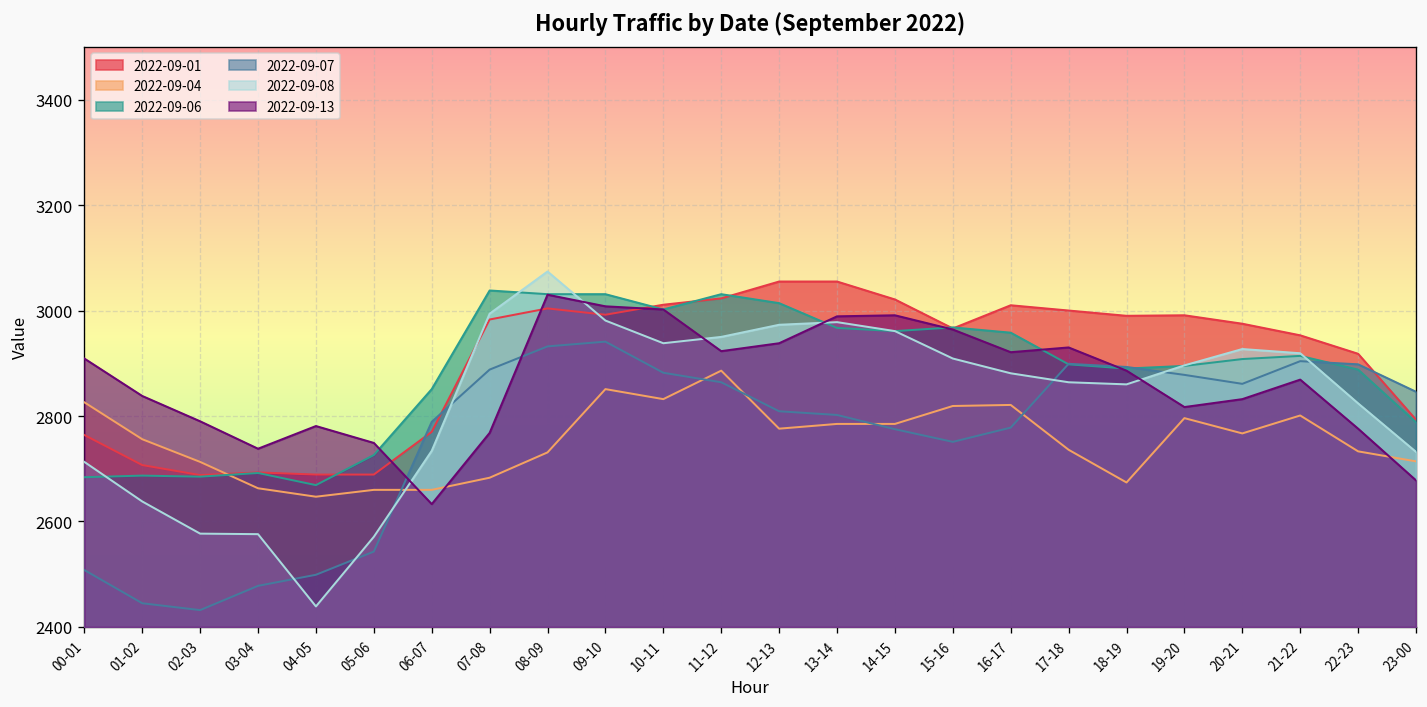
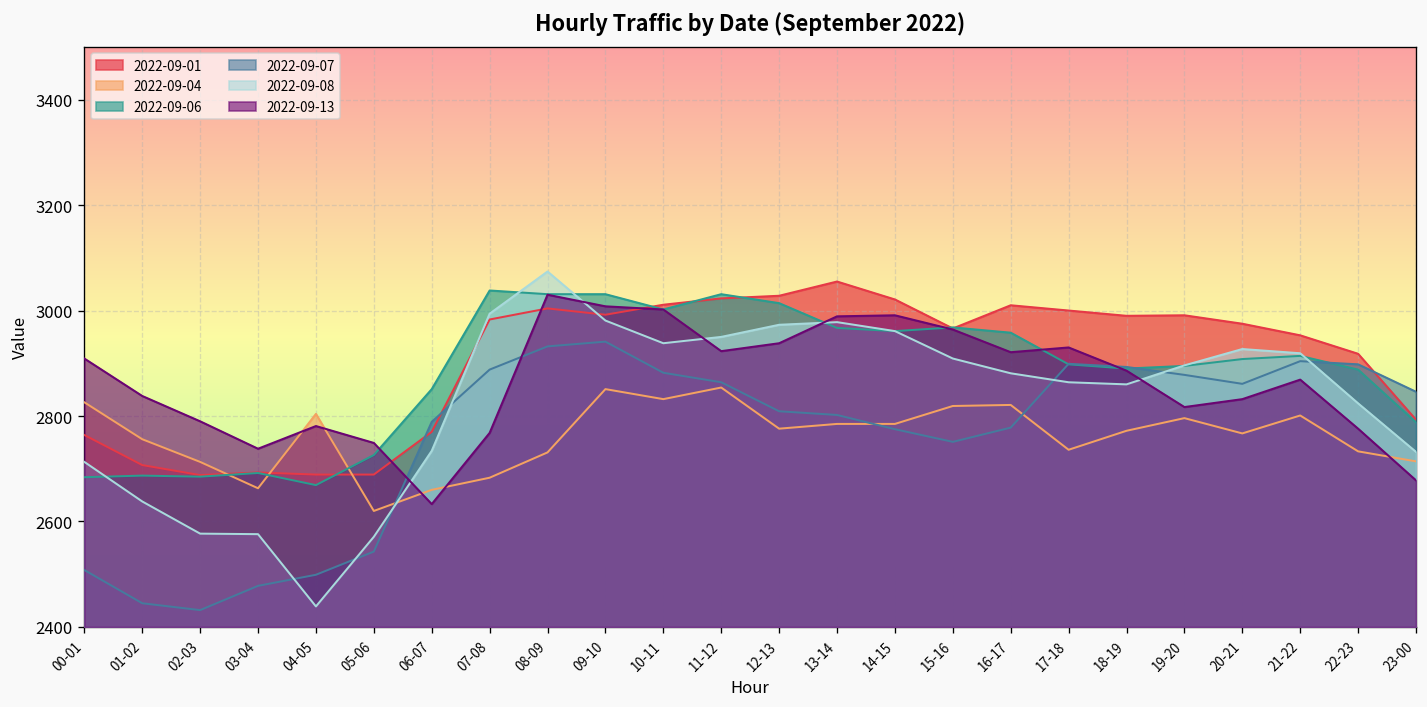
  {
    "2022-09-01": {
      "00-01": 2760,
      "01-02": 2710,
      "04-05": 2690,
      "05-06": 2690,
      "06-07": 2770,
      "07-08": 2980,
      "08-09": 3000,
      "09-10": 2990,
      "10-11": 3010,
      "11-12": 3020,
-     "12-13": 3060,
+     "12-13": 3030,
      "13-14": 3060,
      "14-15": 3020,
      "16-17": 3010,
      "17-18": 3000,
      "18-19": 2990,
      "19-20": 2990,
      "20-21": 2980,
      "21-22": 2950,
      "22-23": 2920
    },
    "2022-09-04": {
      "00-01": 2830,
      "01-02": 2760,
      "02-03": 2710,
      "03-04": 2660,
-     "04-05": 2650,
-     "05-06": 2660,
+     "04-05": 2800,
+     "05-06": 2620,
      "06-07": 2660,
      "07-08": 2680,
      "08-09": 2730,
      "09-10": 2850,
      "10-11": 2830,
-     "11-12": 2890,
+     "11-12": 2850,
      "12-13": 2780,
      "13-14": 2790,
      "14-15": 2790,
      "15-16": 2820,
      "16-17": 2820,
      "17-18": 2740,
-     "18-19": 2670,
+     "18-19": 2770,
      "19-20": 2800,
      "20-21": 2770,
      "21-22": 2800,
      "22-23": 2730,
      "23-00": 2710
    },
    "2022-09-08": {
      "00-01": 2710,
      "01-02": 2640,
      "02-03": 2580,
      "03-04": 2580,
      "04-05": 2440,
      "05-06": 2570,
      "06-07": 2730,
      "07-08": 2990,
      "08-09": 3070,
      "09-10": 2980,
      "10-11": 2940,
      "11-12": 2950,
      "12-13": 2970,
      "13-14": 2980,
      "15-16": 2910,
      "16-17": 2880,
      "17-18": 2860,
      "18-19": 2860,
      "20-21": 2930,
      "22-23": 2820,
      "23-00": 2730
    },
    "2022-09-13": {
      "00-01": 2910,
      "01-02": 2840,
      "02-03": 2790,
      "03-04": 2740,
      "04-05": 2780,
      "05-06": 2750,
      "06-07": 2630,
      "07-08": 2770,
      "09-10": 3010,
      "11-12": 2920,
      "12-13": 2940,
      "13-14": 2990,
      "14-15": 2990,
      "16-17": 2920,
      "17-18": 2930,
      "19-20": 2820,
      "20-21": 2830,
      "21-22": 2870,
      "22-23": 2780,
      "23-00": 2680
    }
  }
